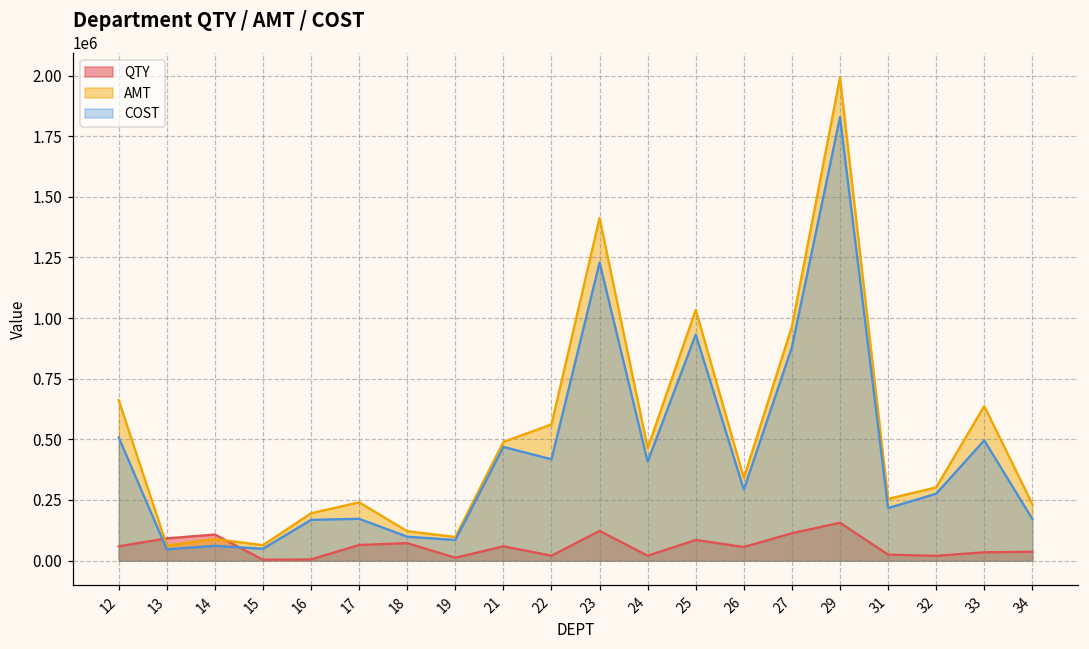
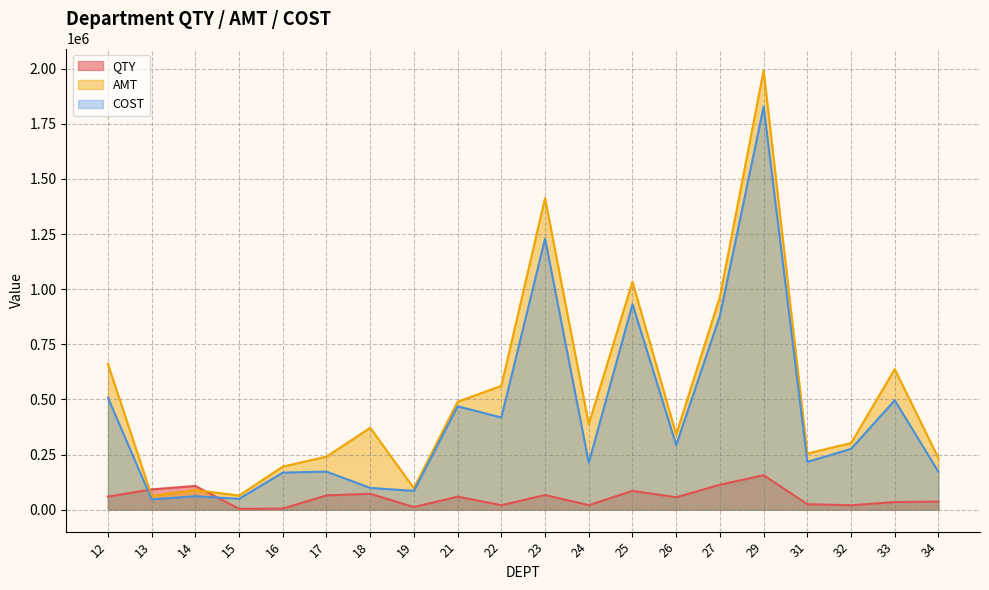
  {
    "QTY": {
      "12": 60000,
      "13": 90000,
      "14": 110000,
      "15": 0,
      "16": 0,
      "17": 60000,
      "18": 70000,
      "19": 10000,
      "21": 60000,
      "22": 20000,
-     "23": 120000,
+     "23": 70000,
      "24": 20000,
      "25": 90000,
      "26": 60000,
      "27": 110000,
      "29": 160000,
      "31": 20000,
      "32": 20000,
      "33": 30000,
      "34": 40000
    },
    "AMT": {
      "12": 660000,
      "13": 60000,
      "14": 90000,
      "15": 60000,
      "16": 200000,
      "17": 240000,
-     "18": 120000,
+     "18": 370000,
      "19": 100000,
      "21": 490000,
      "22": 560000,
      "23": 1410000,
-     "24": 460000,
+     "24": 390000,
      "25": 1030000,
      "26": 340000,
      "27": 970000,
      "29": 1990000,
      "31": 250000,
      "32": 300000,
      "33": 640000,
      "34": 230000
    },
    "COST": {
      "12": 510000,
      "13": 50000,
      "14": 60000,
      "15": 50000,
      "16": 170000,
      "17": 170000,
      "18": 100000,
      "19": 90000,
      "21": 470000,
      "22": 420000,
      "23": 1230000,
-     "24": 410000,
+     "24": 210000,
      "25": 930000,
      "26": 290000,
      "27": 880000,
      "29": 1830000,
      "31": 220000,
      "32": 280000,
      "33": 500000,
      "34": 170000
    }
  }
